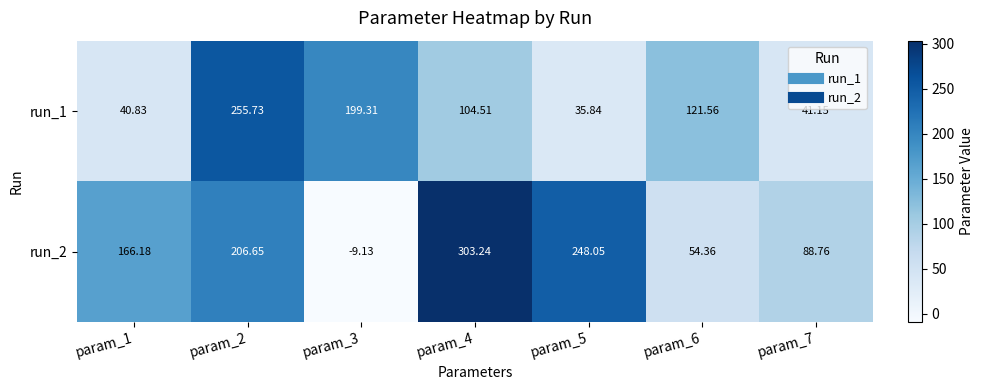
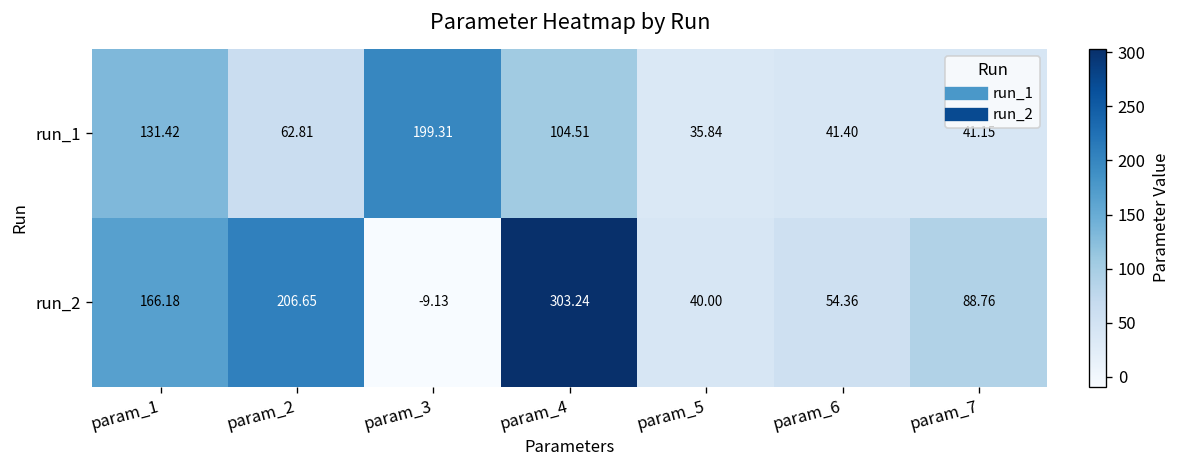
  {
    "run_1": {
-     "param_1": 40.83,
-     "param_2": 255.73,
+     "param_1": 131.42,
+     "param_2": 62.81,
      "param_3": 199.31,
      "param_4": 104.51,
      "param_5": 35.84,
-     "param_6": 121.56
+     "param_6": 41.40
    },
    "run_2": {
      "param_1": 166.18,
      "param_2": 206.65,
      "param_3": -9.13,
      "param_4": 303.24,
-     "param_5": 248.05,
+     "param_5": 40.00,
      "param_6": 54.36,
      "param_7": 88.76
    }
  }
